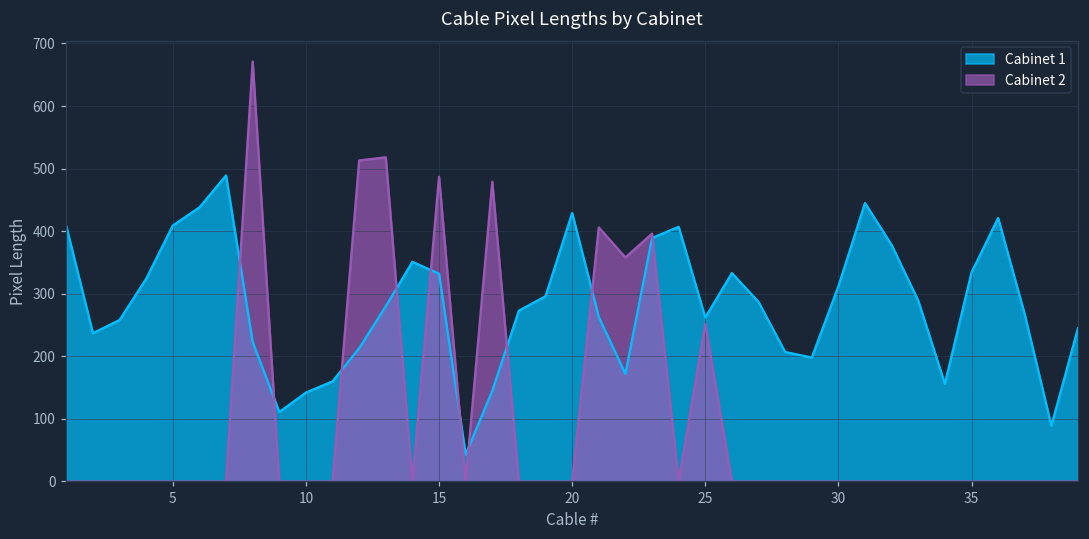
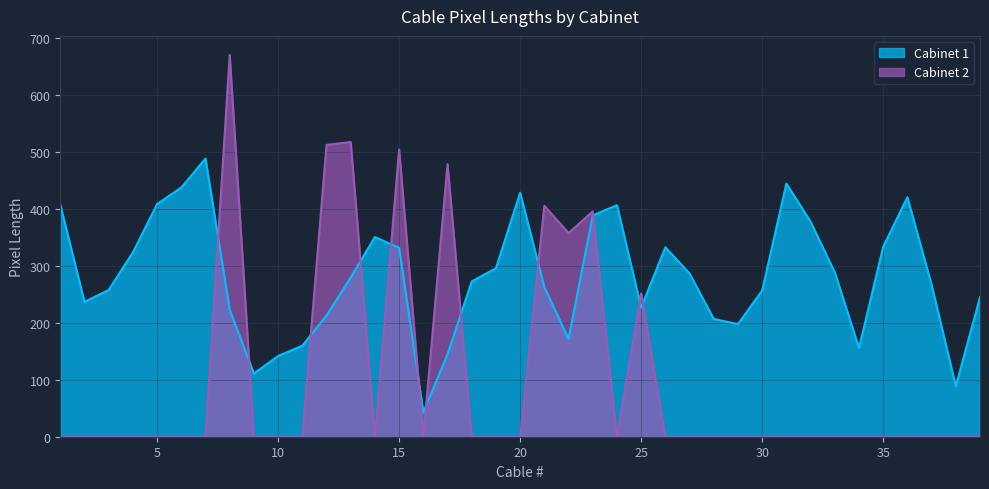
  {
    "Cabinet 1": {
      "5": 410,
      "10": 140,
      "15": 330,
      "20": 430,
-     "25": 260,
-     "30": 310,
+     "25": 230,
+     "30": 260,
      "35": 330
    },
    "Cabinet 2": {
      "5": 0,
      "10": 0,
-     "15": 490,
+     "15": 510,
      "20": 0,
      "25": 250,
      "30": 0,
      "35": 0
    }
  }
